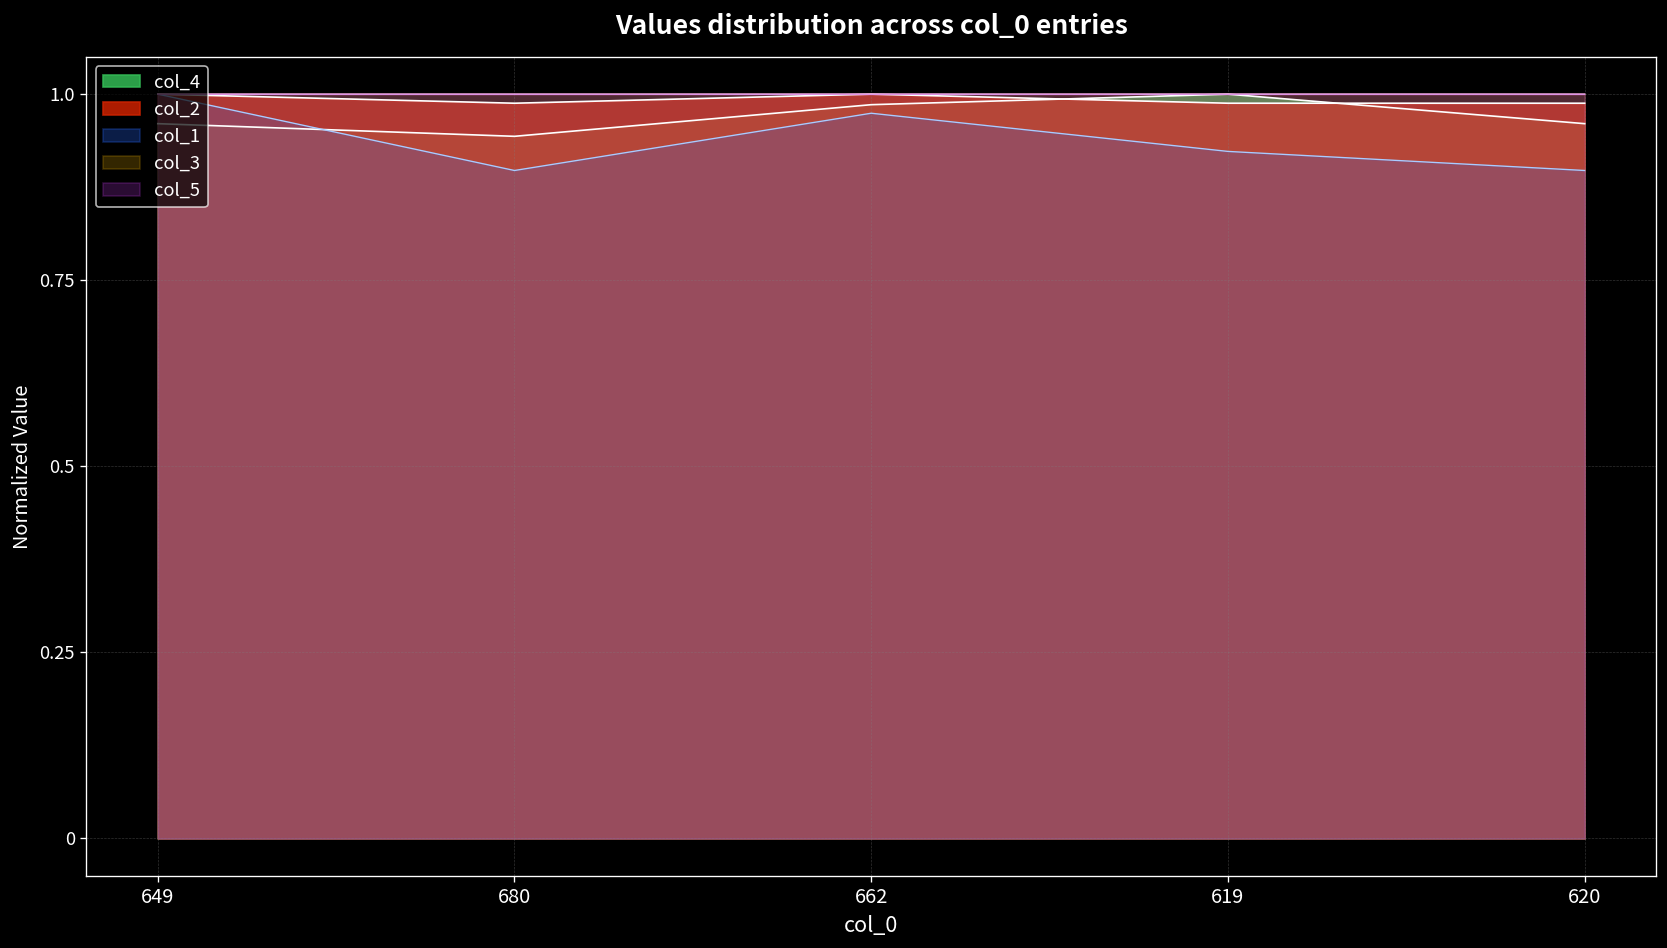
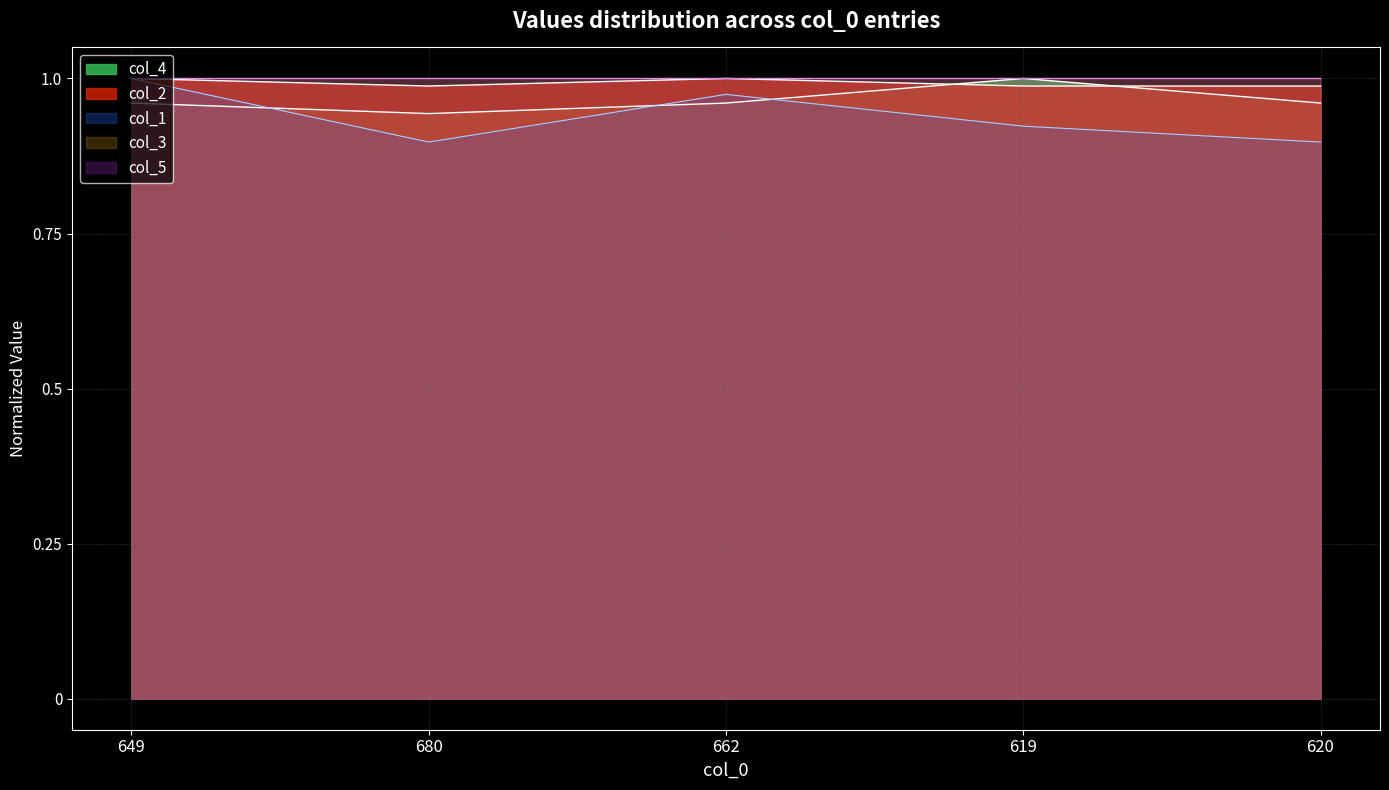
  {
    "col_4": {
      "680": 0.94,
-     "662": 0.99,
+     "662": 0.96,
      "620": 0.96
    },
    "col_2": {
      "680": 0.99,
      "619": 0.99,
      "620": 0.99
    }
  }
